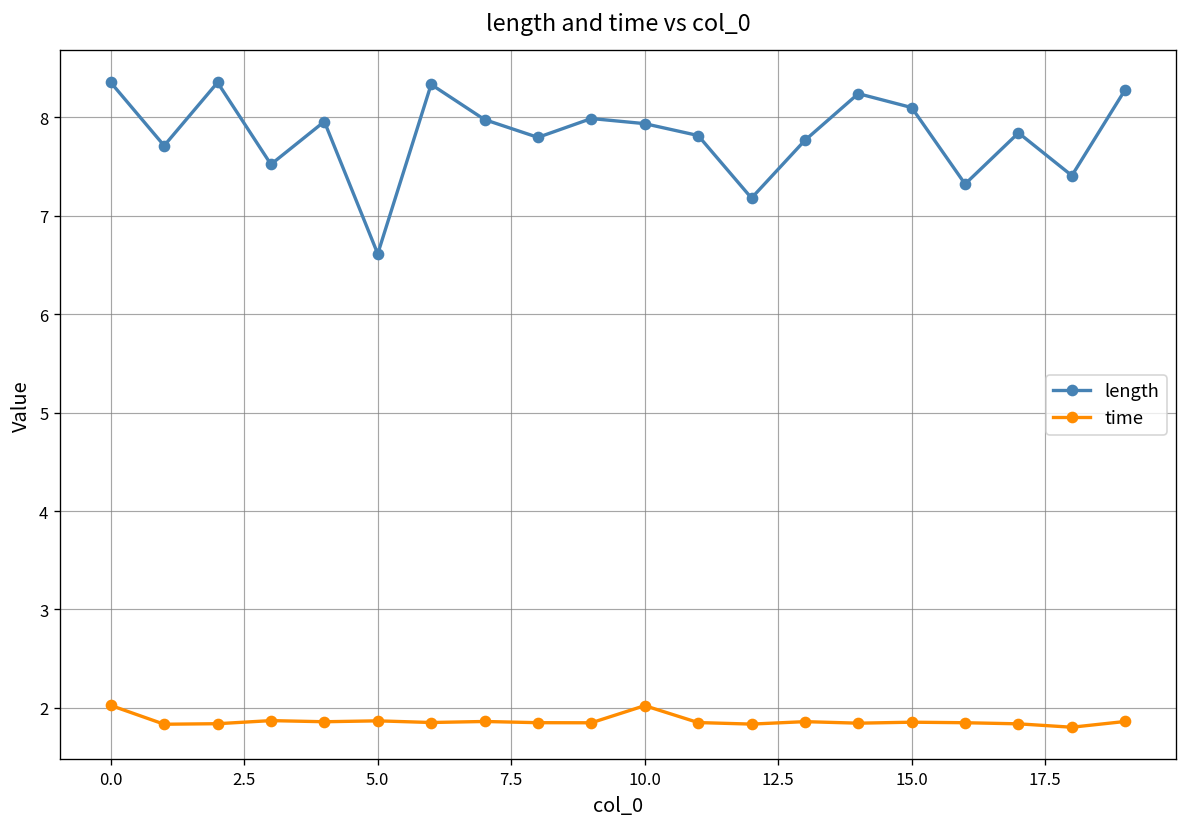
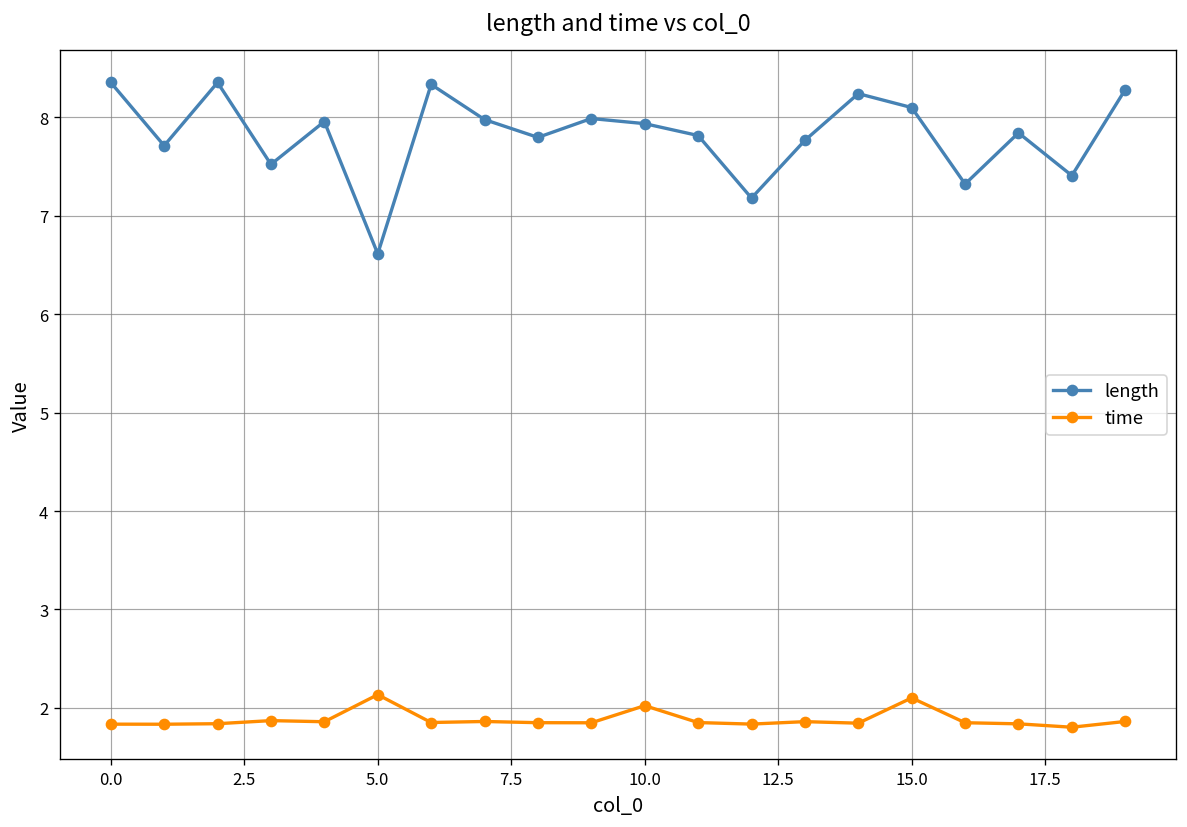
  {
    "length": {
      "0.0": 8.4,
      "5.0": 6.6,
      "10.0": 7.9,
      "15.0": 8.1
    },
    "time": {
-     "0.0": 2.0,
-     "5.0": 1.9,
+     "0.0": 1.8,
+     "5.0": 2.1,
      "10.0": 2.0,
-     "15.0": 1.9
+     "15.0": 2.1
    }
  }
